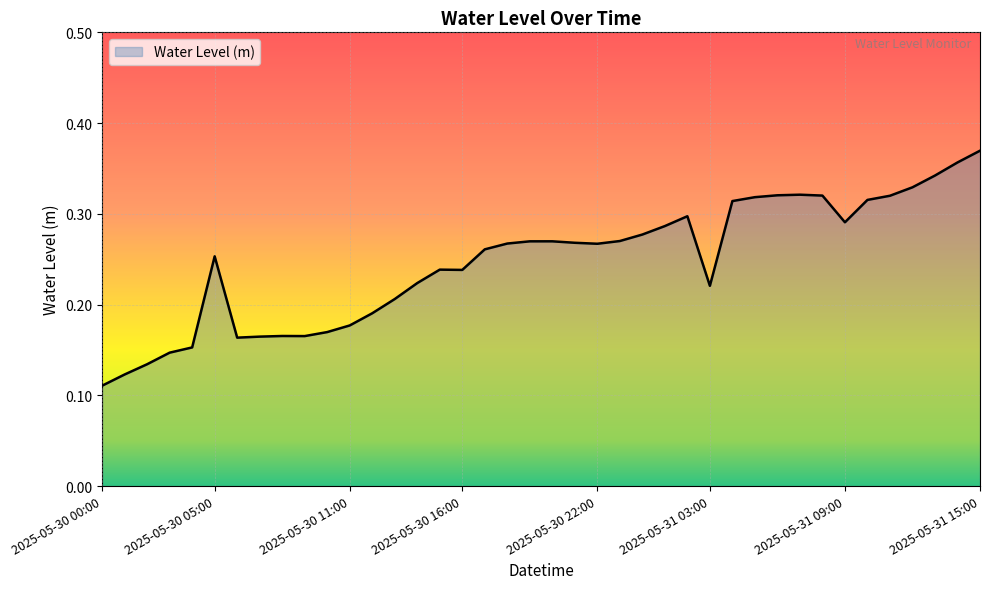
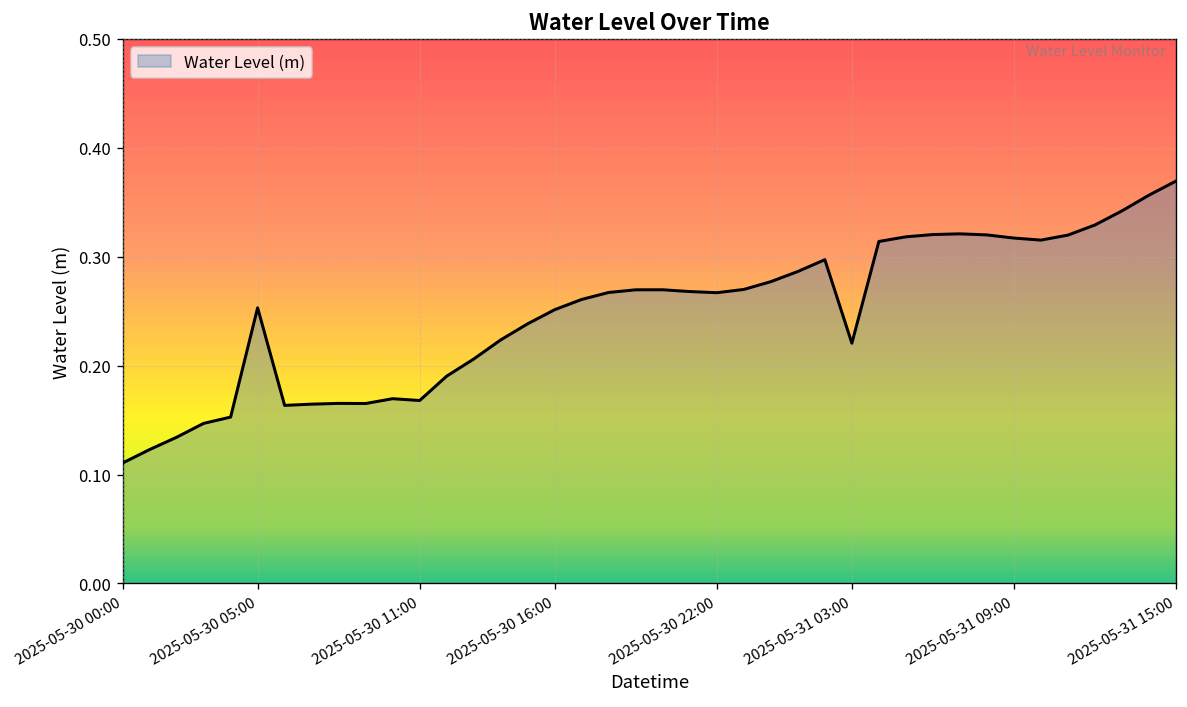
  {
    "2025-05-30 00:00": 0.11,
    "2025-05-30 05:00": 0.25,
-   "2025-05-30 11:00": 0.18,
-   "2025-05-30 16:00": 0.24,
+   "2025-05-30 11:00": 0.17,
+   "2025-05-30 16:00": 0.25,
    "2025-05-30 22:00": 0.27,
    "2025-05-31 03:00": 0.22,
-   "2025-05-31 09:00": 0.29,
+   "2025-05-31 09:00": 0.32,
    "2025-05-31 15:00": 0.37
  }
